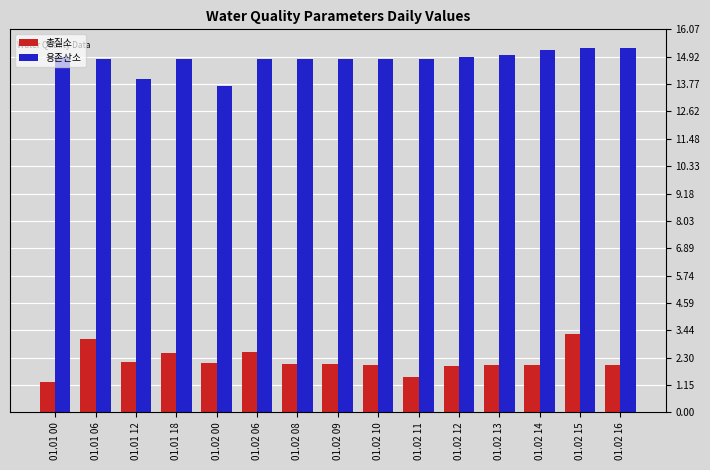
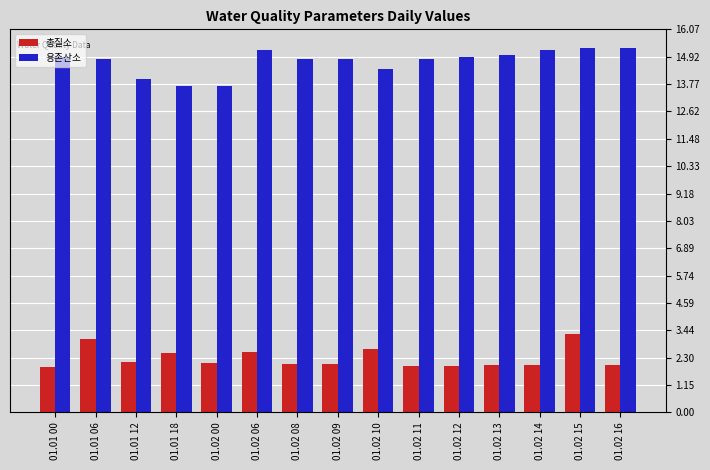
  {
    "총질소": {
-     "01.01 00": 1.3,
+     "01.01 00": 1.9,
      "01.01 06": 3.1,
      "01.01 12": 2.1,
      "01.01 18": 2.5,
      "01.02 00": 2.1,
      "01.02 06": 2.6,
      "01.02 08": 2.0,
      "01.02 09": 2.0,
-     "01.02 10": 2.0,
-     "01.02 11": 1.5,
+     "01.02 10": 2.7,
+     "01.02 11": 2.0,
      "01.02 12": 2.0,
      "01.02 13": 2.0,
      "01.02 14": 2.0,
      "01.02 15": 3.3,
      "01.02 16": 2.0
    },
    "용존산소": {
      "01.01 06": 14.8,
      "01.01 12": 14.0,
-     "01.01 18": 14.8,
+     "01.01 18": 13.7,
      "01.02 00": 13.7,
-     "01.02 06": 14.8,
+     "01.02 06": 15.2,
      "01.02 08": 14.8,
      "01.02 09": 14.8,
-     "01.02 10": 14.8,
+     "01.02 10": 14.4,
      "01.02 11": 14.8,
      "01.02 12": 14.9,
      "01.02 13": 15.0,
      "01.02 14": 15.2,
      "01.02 15": 15.3,
      "01.02 16": 15.3
    }
  }
